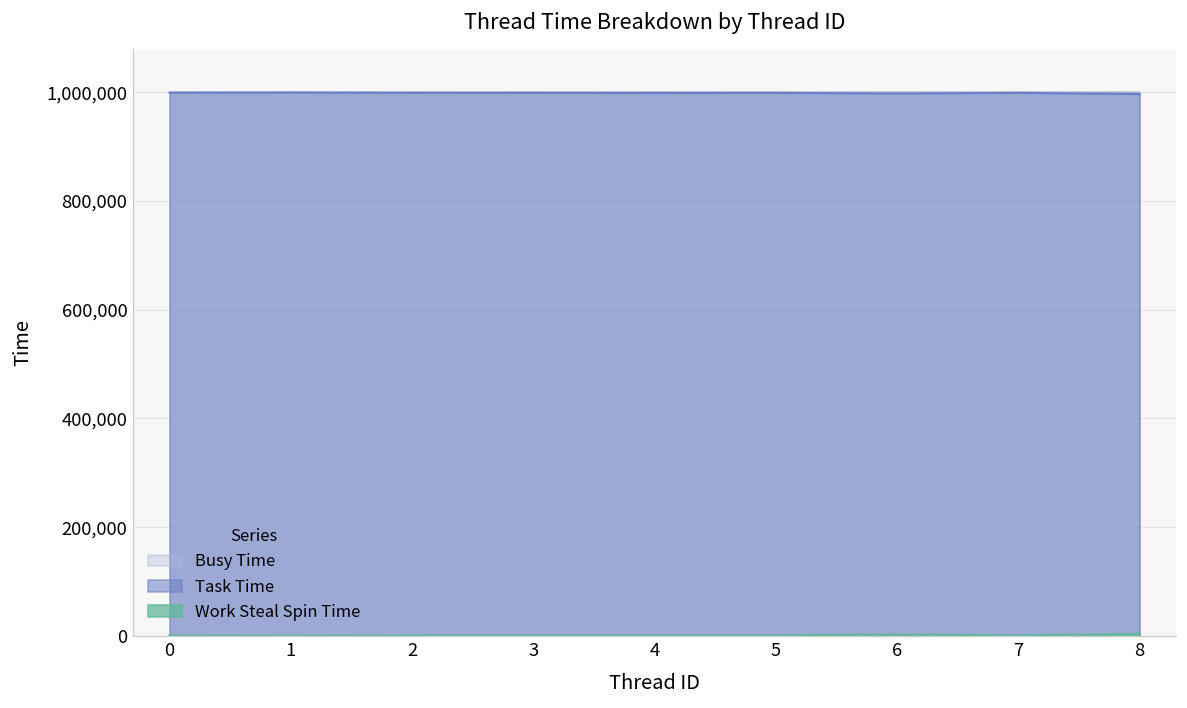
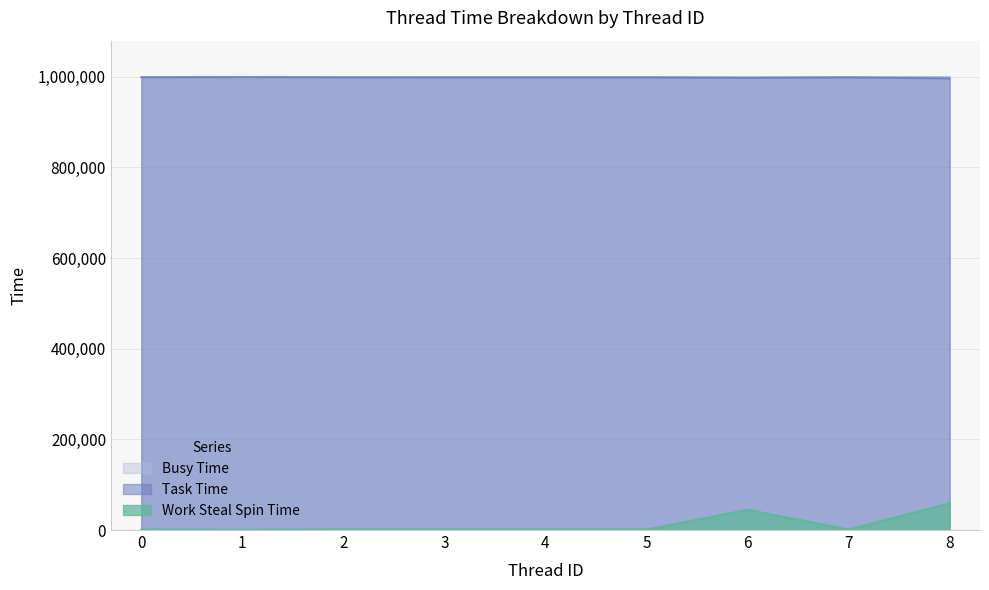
  {
    "Work Steal Spin Time": {
      "0": "0",
      "1": "0",
      "2": "0",
      "3": "0",
      "4": "0",
      "5": "0",
-     "6": "0",
+     "6": "40,000",
      "7": "0",
-     "8": "0"
+     "8": "60,000"
    }
  }
